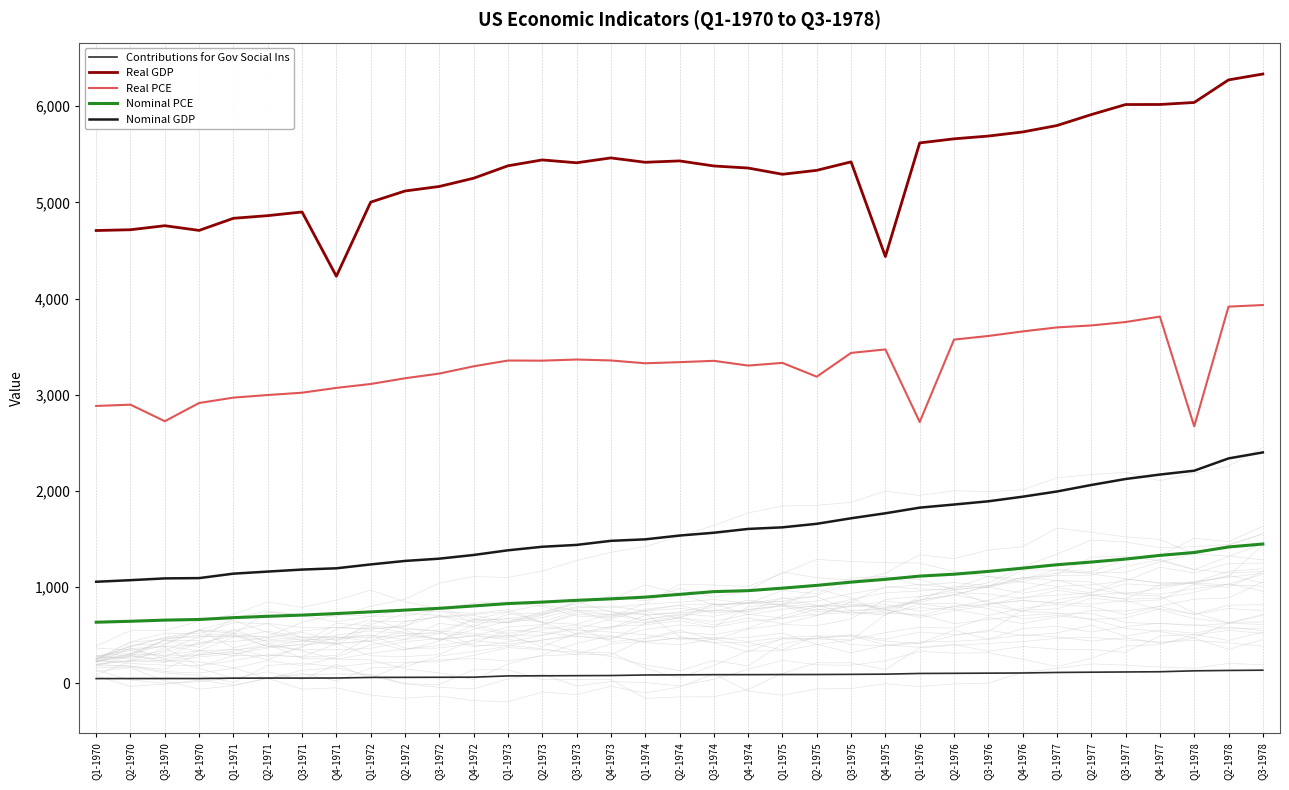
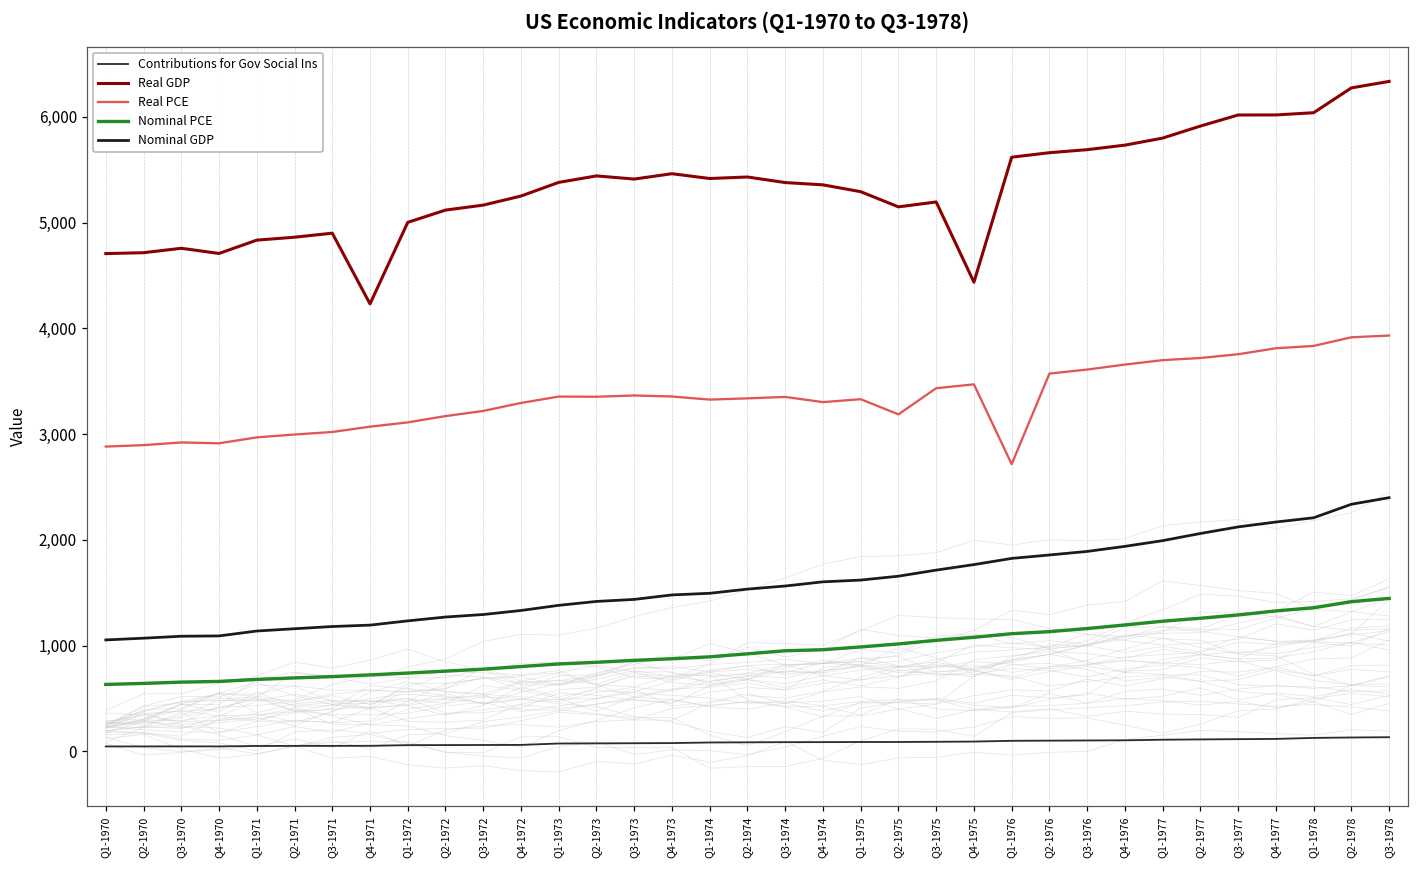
  {
    "Real GDP": {
      "Q1-1970": "4,700",
      "Q2-1970": "4,700",
      "Q3-1970": "4,800",
      "Q4-1970": "4,700",
      "Q1-1971": "4,800",
      "Q2-1971": "4,900",
      "Q3-1971": "4,900",
      "Q4-1971": "4,200",
      "Q1-1972": "5,000",
      "Q2-1972": "5,100",
      "Q3-1972": "5,200",
      "Q4-1972": "5,300",
      "Q1-1973": "5,400",
      "Q2-1973": "5,400",
      "Q3-1973": "5,400",
      "Q4-1973": "5,500",
      "Q1-1974": "5,400",
      "Q2-1974": "5,400",
      "Q3-1974": "5,400",
      "Q4-1974": "5,400",
      "Q1-1975": "5,300",
-     "Q2-1975": "5,300",
-     "Q3-1975": "5,400",
+     "Q2-1975": "5,100",
+     "Q3-1975": "5,200",
      "Q4-1975": "4,400",
      "Q1-1976": "5,600",
      "Q2-1976": "5,700",
      "Q3-1976": "5,700",
      "Q4-1976": "5,700",
      "Q1-1977": "5,800",
      "Q2-1977": "5,900",
      "Q3-1977": "6,000",
      "Q4-1977": "6,000",
      "Q1-1978": "6,000",
      "Q2-1978": "6,300",
      "Q3-1978": "6,300"
    },
    "Real PCE": {
      "Q1-1970": "2,900",
      "Q2-1970": "2,900",
-     "Q3-1970": "2,700",
+     "Q3-1970": "2,900",
      "Q4-1970": "2,900",
      "Q1-1971": "3,000",
      "Q2-1971": "3,000",
      "Q3-1971": "3,000",
      "Q4-1971": "3,100",
      "Q1-1972": "3,100",
      "Q2-1972": "3,200",
      "Q3-1972": "3,200",
      "Q4-1972": "3,300",
      "Q1-1973": "3,400",
      "Q2-1973": "3,400",
      "Q3-1973": "3,400",
      "Q4-1973": "3,400",
      "Q1-1974": "3,300",
      "Q2-1974": "3,300",
      "Q3-1974": "3,400",
      "Q4-1974": "3,300",
      "Q1-1975": "3,300",
      "Q2-1975": "3,200",
      "Q3-1975": "3,400",
      "Q4-1975": "3,500",
      "Q1-1976": "2,700",
      "Q2-1976": "3,600",
      "Q3-1976": "3,600",
      "Q4-1976": "3,700",
      "Q1-1977": "3,700",
      "Q2-1977": "3,700",
      "Q3-1977": "3,800",
      "Q4-1977": "3,800",
-     "Q1-1978": "2,700",
+     "Q1-1978": "3,800",
      "Q2-1978": "3,900",
      "Q3-1978": "3,900"
    },
    "Nominal PCE": {
      "Q1-1970": "600",
      "Q2-1970": "600",
      "Q3-1970": "700",
      "Q2-1971": "700",
      "Q1-1972": "700",
      "Q4-1972": "800",
      "Q2-1973": "800",
      "Q1-1974": "900",
      "Q3-1974": "1,000",
      "Q2-1975": "1,000",
      "Q1-1976": "1,100",
      "Q2-1976": "1,100",
      "Q3-1976": "1,200",
      "Q1-1977": "1,200",
      "Q2-1977": "1,300"
    }
  }
